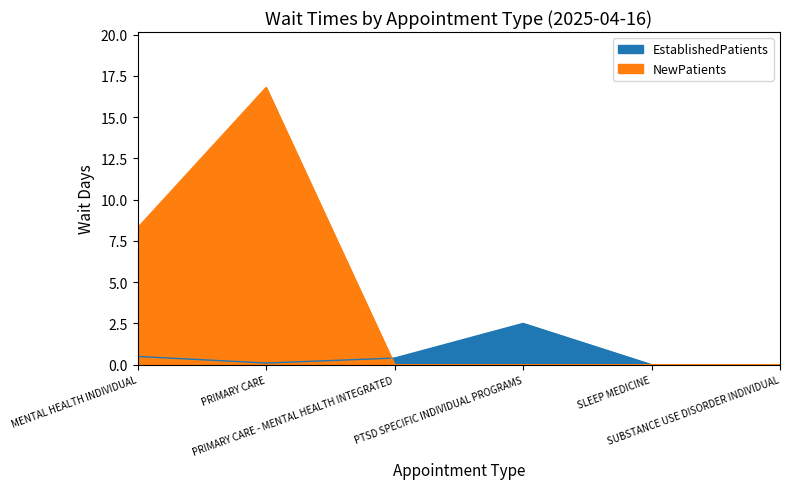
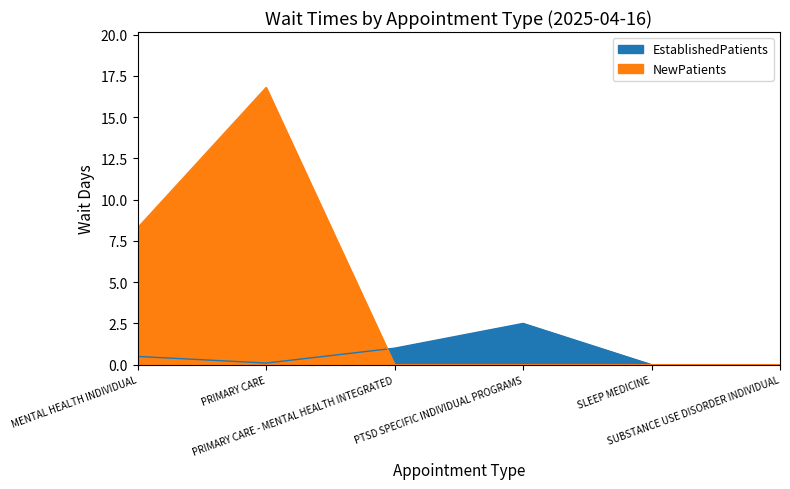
  {
    "EstablishedPatients": {
      "MENTAL HEALTH INDIVIDUAL": 0.5,
      "PRIMARY CARE": 0.1,
-     "PRIMARY CARE - MENTAL HEALTH INTEGRATED": 0.4,
+     "PRIMARY CARE - MENTAL HEALTH INTEGRATED": 1.0,
      "PTSD SPECIFIC INDIVIDUAL PROGRAMS": 2.5
    },
    "NewPatients": {
      "MENTAL HEALTH INDIVIDUAL": 8.3,
      "PRIMARY CARE": 16.8,
      "PRIMARY CARE - MENTAL HEALTH INTEGRATED": 0.0,
      "PTSD SPECIFIC INDIVIDUAL PROGRAMS": 0.0
    }
  }
